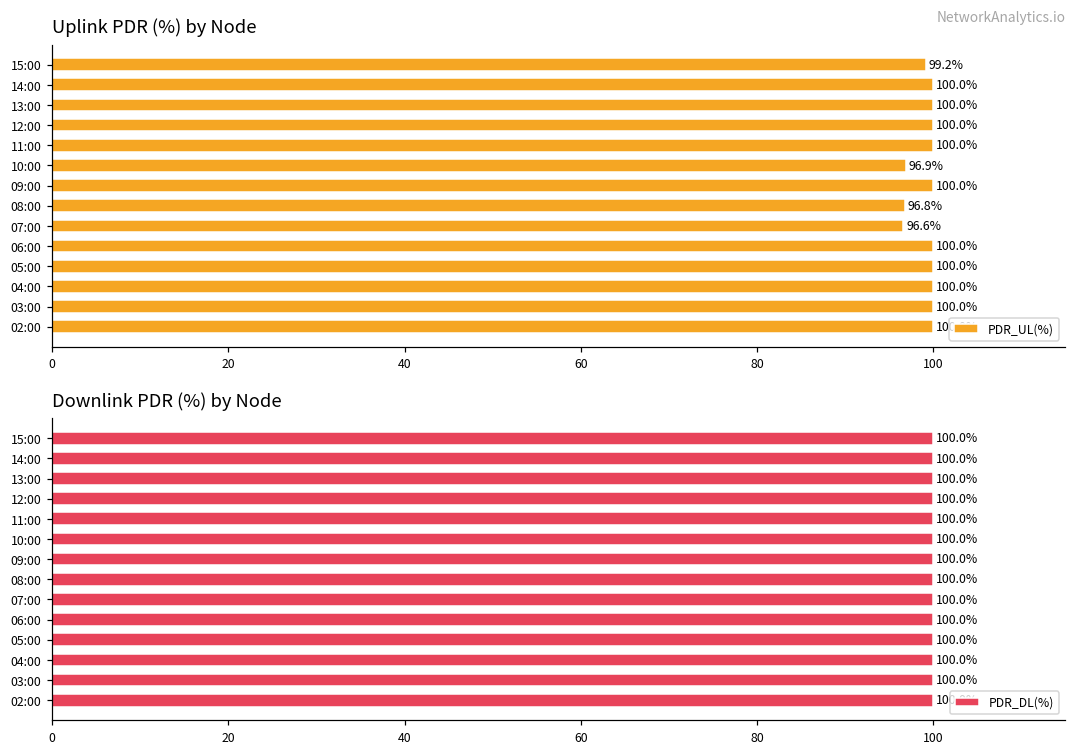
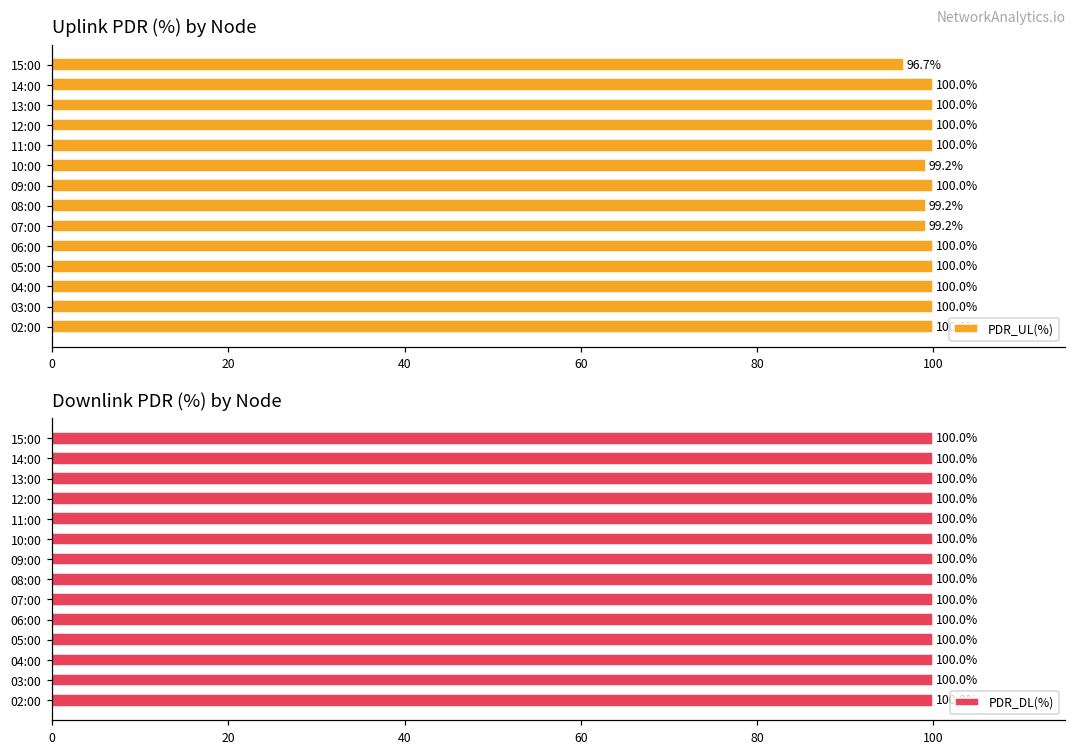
  {
    "Uplink PDR (%) by Node": {
-     "15:00": "99.2%",
+     "15:00": "96.7%",
      "14:00": "100.0%",
      "13:00": "100.0%",
      "12:00": "100.0%",
      "11:00": "100.0%",
-     "10:00": "96.9%",
+     "10:00": "99.2%",
      "09:00": "100.0%",
-     "08:00": "96.8%",
-     "07:00": "96.6%",
+     "08:00": "99.2%",
+     "07:00": "99.2%",
      "06:00": "100.0%",
      "05:00": "100.0%",
      "04:00": "100.0%",
      "03:00": "100.0%"
    },
    "Downlink PDR (%) by Node": {
      "15:00": "100.0%",
      "14:00": "100.0%",
      "13:00": "100.0%",
      "12:00": "100.0%",
      "11:00": "100.0%",
      "10:00": "100.0%",
      "09:00": "100.0%",
      "08:00": "100.0%",
      "07:00": "100.0%",
      "06:00": "100.0%",
      "05:00": "100.0%",
      "04:00": "100.0%",
      "03:00": "100.0%"
    }
  }
